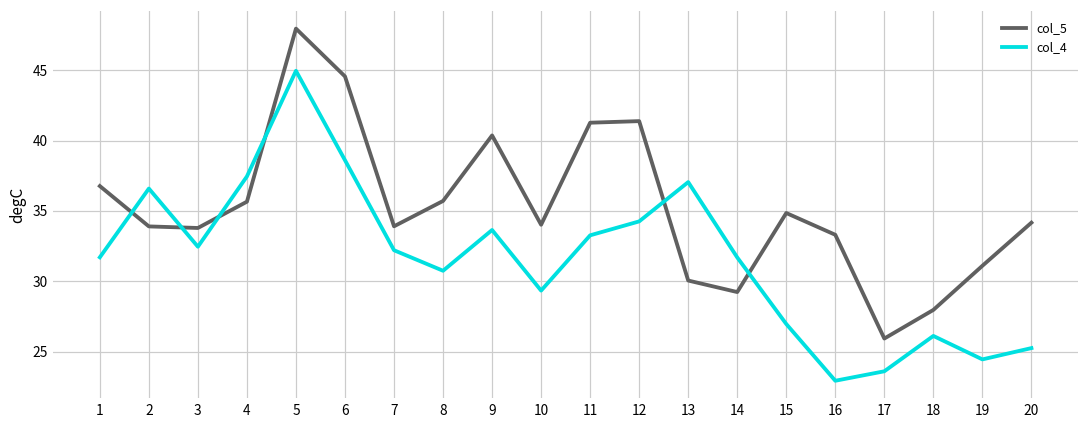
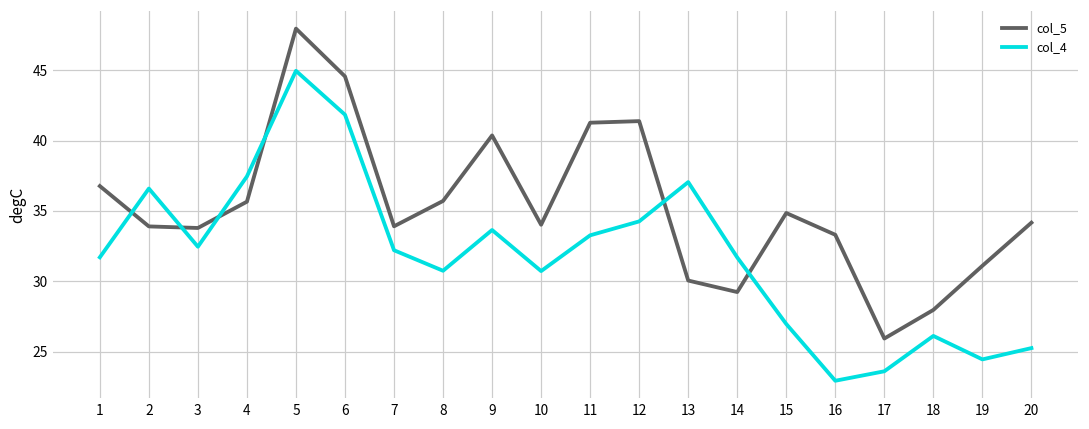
  {
    "col_5": {
      "1": 36.8,
      "2": 33.9,
      "3": 33.8,
      "4": 35.7,
      "5": 48.0,
      "6": 44.6,
      "7": 33.9,
      "8": 35.7,
      "9": 40.4,
      "10": 34.0,
      "11": 41.3,
      "12": 41.4,
      "13": 30.1,
      "14": 29.2,
      "15": 34.9,
      "16": 33.3,
      "17": 25.9,
      "18": 28.0,
      "19": 31.1,
      "20": 34.2
    },
    "col_4": {
      "1": 31.7,
      "2": 36.6,
      "3": 32.5,
      "4": 37.5,
      "5": 45.0,
-     "6": 38.6,
+     "6": 41.8,
      "7": 32.2,
      "8": 30.8,
      "9": 33.6,
-     "10": 29.3,
+     "10": 30.7,
      "11": 33.3,
      "12": 34.3,
      "13": 37.1,
      "14": 31.7,
      "15": 27.0,
      "16": 22.9,
      "17": 23.6,
      "18": 26.1,
      "19": 24.5,
      "20": 25.3
    }
  }
